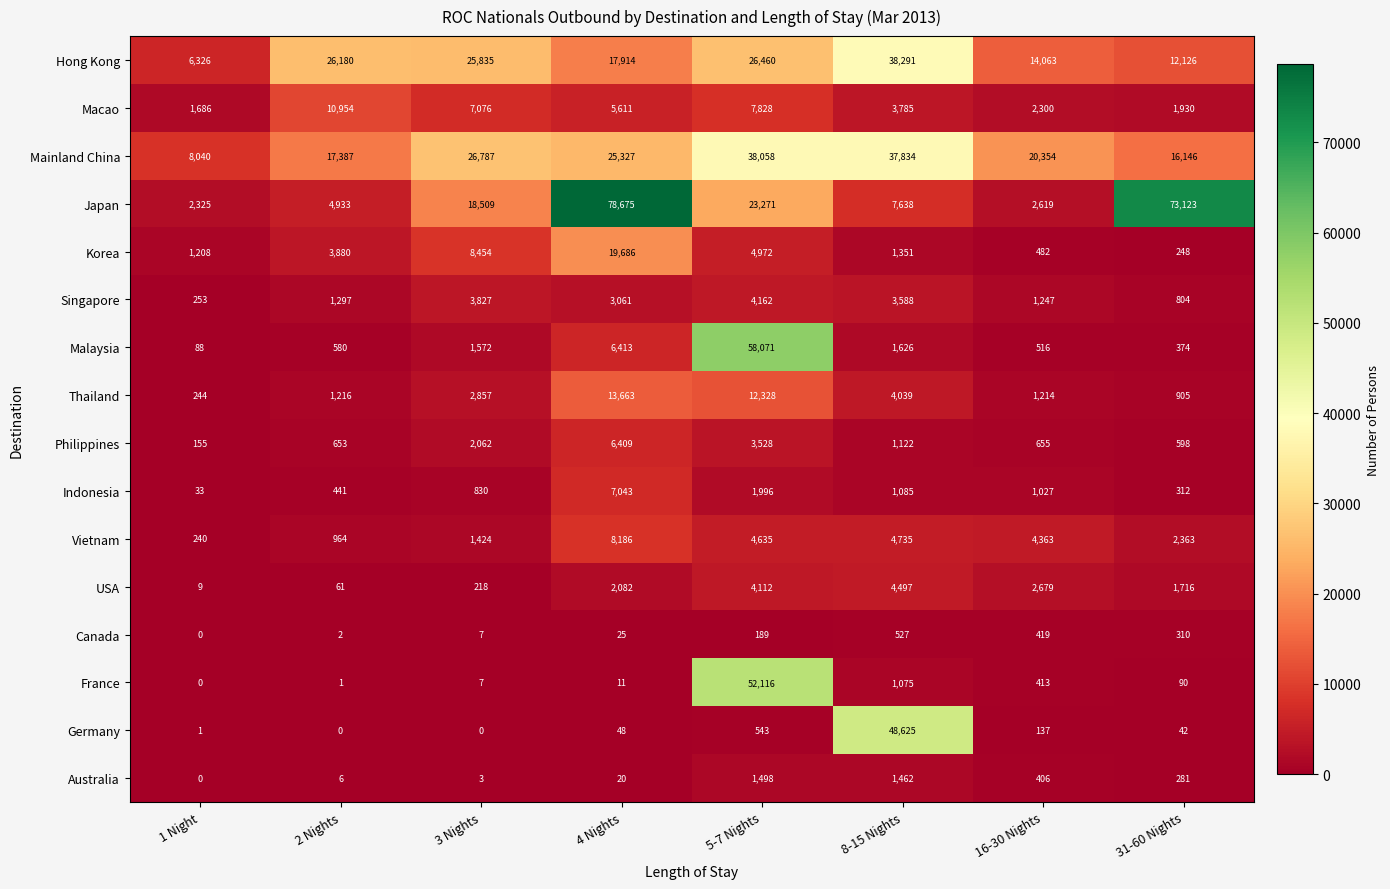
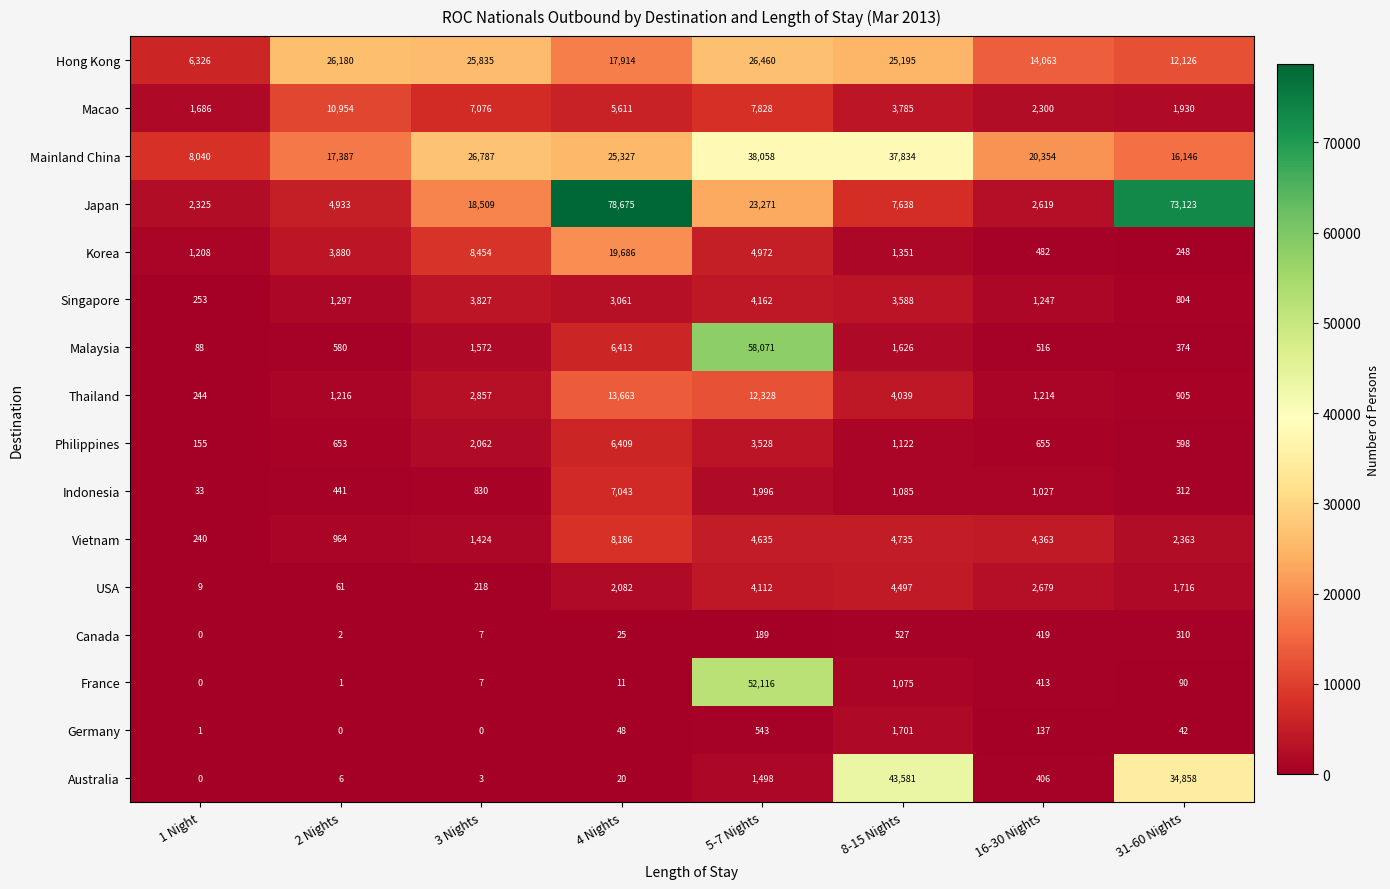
  {
    "Hong Kong": {
      "1 Night": "6,326",
      "2 Nights": "26,180",
      "3 Nights": "25,835",
      "4 Nights": "17,914",
      "5-7 Nights": "26,460",
-     "8-15 Nights": "38,291",
+     "8-15 Nights": "25,195",
      "16-30 Nights": "14,063",
      "31-60 Nights": "12,126"
    },
    "Macao": {
      "1 Night": "1,686",
      "2 Nights": "10,954",
      "3 Nights": "7,076",
      "4 Nights": "5,611",
      "5-7 Nights": "7,828",
      "8-15 Nights": "3,785",
      "16-30 Nights": "2,300",
      "31-60 Nights": "1,930"
    },
    "Mainland China": {
      "1 Night": "8,040",
      "2 Nights": "17,387",
      "3 Nights": "26,787",
      "4 Nights": "25,327",
      "5-7 Nights": "38,058",
      "8-15 Nights": "37,834",
      "16-30 Nights": "20,354",
      "31-60 Nights": "16,146"
    },
    "Japan": {
      "1 Night": "2,325",
      "2 Nights": "4,933",
      "3 Nights": "18,509",
      "4 Nights": "78,675",
      "5-7 Nights": "23,271",
      "8-15 Nights": "7,638",
      "16-30 Nights": "2,619",
      "31-60 Nights": "73,123"
    },
    "Korea": {
      "1 Night": "1,208",
      "2 Nights": "3,880",
      "3 Nights": "8,454",
      "4 Nights": "19,686",
      "5-7 Nights": "4,972",
      "8-15 Nights": "1,351",
      "16-30 Nights": "482",
      "31-60 Nights": "248"
    },
    "Singapore": {
      "1 Night": "253",
      "2 Nights": "1,297",
      "3 Nights": "3,827",
      "4 Nights": "3,061",
      "5-7 Nights": "4,162",
      "8-15 Nights": "3,588",
      "16-30 Nights": "1,247",
      "31-60 Nights": "804"
    },
    "Malaysia": {
      "1 Night": "88",
      "2 Nights": "580",
      "3 Nights": "1,572",
      "4 Nights": "6,413",
      "5-7 Nights": "58,071",
      "8-15 Nights": "1,626",
      "16-30 Nights": "516",
      "31-60 Nights": "374"
    },
    "Thailand": {
      "1 Night": "244",
      "2 Nights": "1,216",
      "3 Nights": "2,857",
      "4 Nights": "13,663",
      "5-7 Nights": "12,328",
      "8-15 Nights": "4,039",
      "16-30 Nights": "1,214",
      "31-60 Nights": "905"
    },
    "Philippines": {
      "1 Night": "155",
      "2 Nights": "653",
      "3 Nights": "2,062",
      "4 Nights": "6,409",
      "5-7 Nights": "3,528",
      "8-15 Nights": "1,122",
      "16-30 Nights": "655",
      "31-60 Nights": "598"
    },
    "Indonesia": {
      "1 Night": "33",
      "2 Nights": "441",
      "3 Nights": "830",
      "4 Nights": "7,043",
      "5-7 Nights": "1,996",
      "8-15 Nights": "1,085",
      "16-30 Nights": "1,027",
      "31-60 Nights": "312"
    },
    "Vietnam": {
      "1 Night": "240",
      "2 Nights": "964",
      "3 Nights": "1,424",
      "4 Nights": "8,186",
      "5-7 Nights": "4,635",
      "8-15 Nights": "4,735",
      "16-30 Nights": "4,363",
      "31-60 Nights": "2,363"
    },
    "USA": {
      "1 Night": "9",
      "2 Nights": "61",
      "3 Nights": "218",
      "4 Nights": "2,082",
      "5-7 Nights": "4,112",
      "8-15 Nights": "4,497",
      "16-30 Nights": "2,679",
      "31-60 Nights": "1,716"
    },
    "Canada": {
      "1 Night": "0",
      "2 Nights": "2",
      "3 Nights": "7",
      "4 Nights": "25",
      "5-7 Nights": "189",
      "8-15 Nights": "527",
      "16-30 Nights": "419",
      "31-60 Nights": "310"
    },
    "France": {
      "1 Night": "0",
      "2 Nights": "1",
      "3 Nights": "7",
      "4 Nights": "11",
      "5-7 Nights": "52,116",
      "8-15 Nights": "1,075",
      "16-30 Nights": "413",
      "31-60 Nights": "90"
    },
    "Germany": {
      "1 Night": "1",
      "2 Nights": "0",
      "3 Nights": "0",
      "4 Nights": "48",
      "5-7 Nights": "543",
-     "8-15 Nights": "48,625",
+     "8-15 Nights": "1,701",
      "16-30 Nights": "137",
      "31-60 Nights": "42"
    },
    "Australia": {
      "1 Night": "0",
      "2 Nights": "6",
      "3 Nights": "3",
      "4 Nights": "20",
      "5-7 Nights": "1,498",
-     "8-15 Nights": "1,462",
+     "8-15 Nights": "43,581",
      "16-30 Nights": "406",
-     "31-60 Nights": "281"
+     "31-60 Nights": "34,858"
    }
  }
